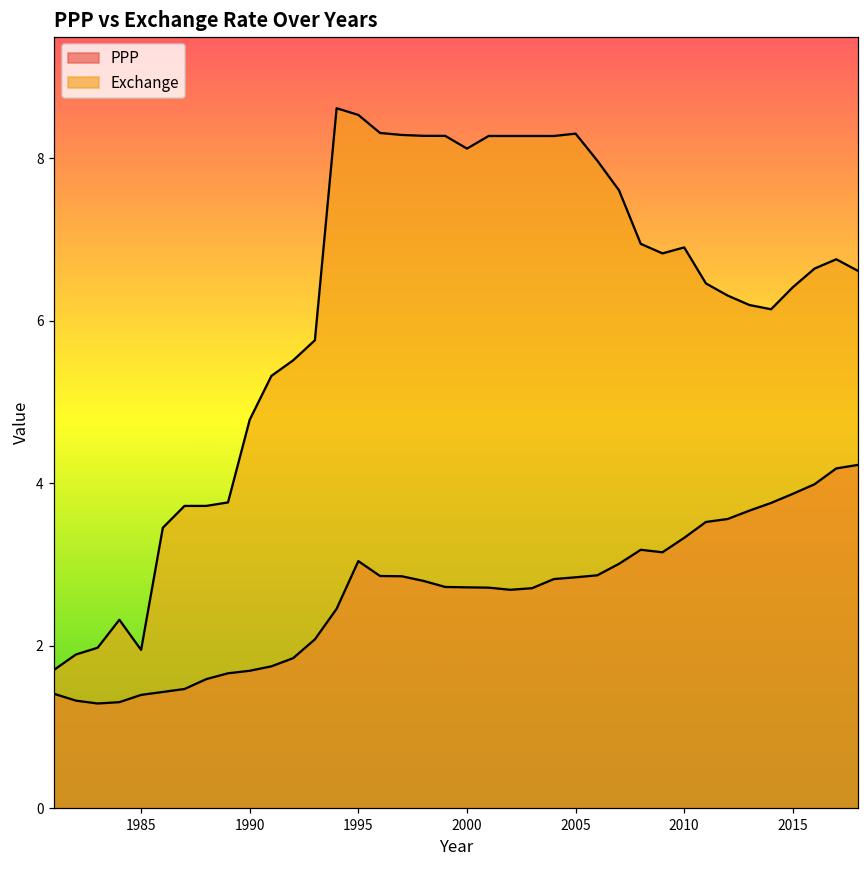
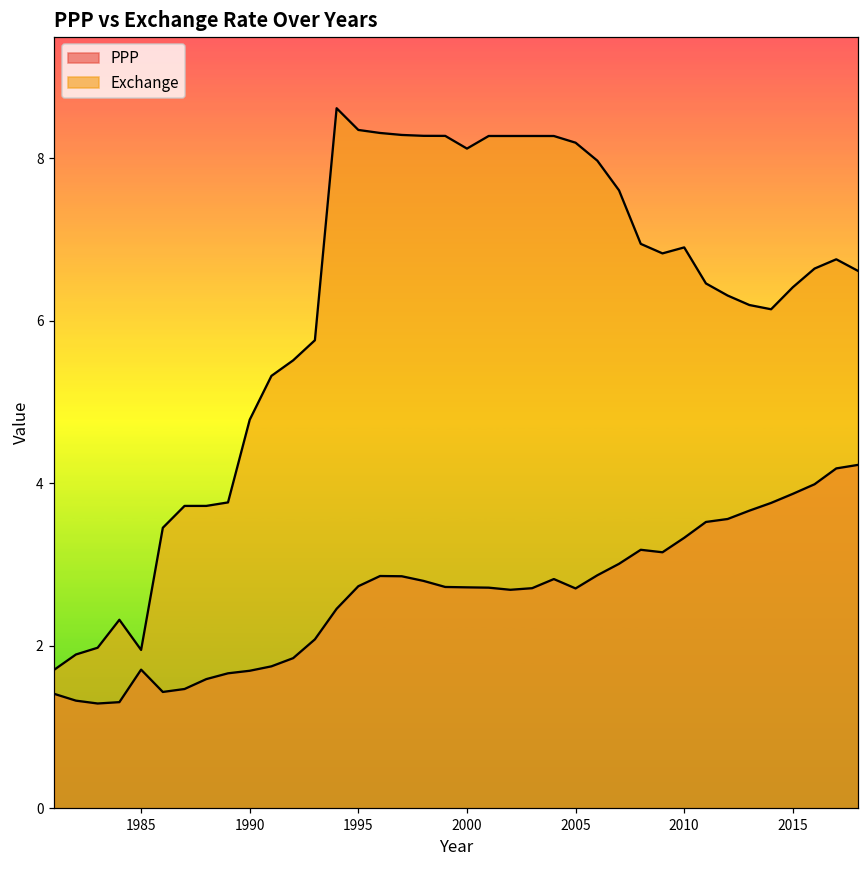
  {
    "PPP": {
-     "1985": 1.4,
+     "1985": 1.7,
      "1990": 1.7,
-     "1995": 3.0,
+     "1995": 2.7,
      "2000": 2.7,
-     "2005": 2.8,
+     "2005": 2.7,
      "2010": 3.3,
      "2015": 3.9
    },
    "Exchange": {
      "1985": 1.9,
      "1990": 4.8,
-     "1995": 8.5,
+     "1995": 8.4,
      "2000": 8.1,
-     "2005": 8.3,
+     "2005": 8.2,
      "2010": 6.9,
      "2015": 6.4
    }
  }
